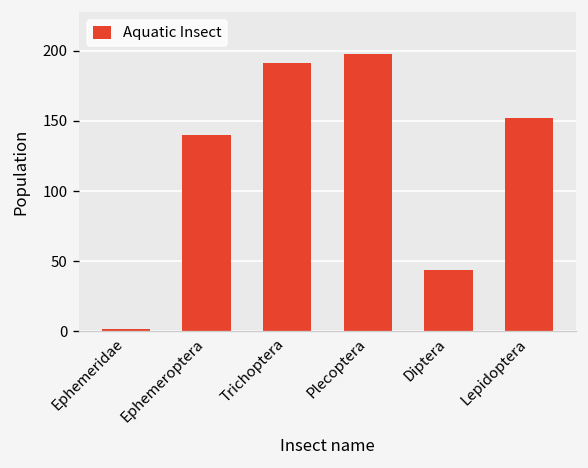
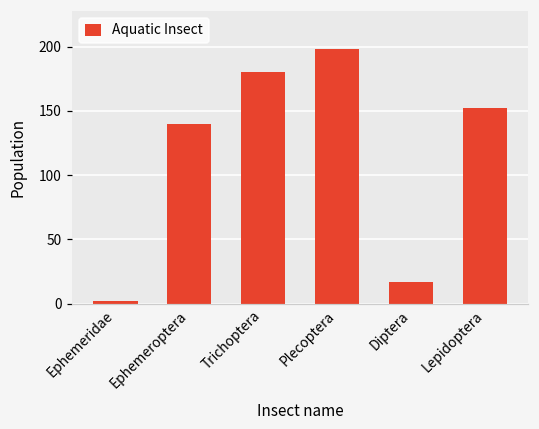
  {
    "Ephemeroptera": 140,
-   "Trichoptera": 191,
+   "Trichoptera": 180,
    "Plecoptera": 198,
-   "Diptera": 44,
+   "Diptera": 17,
    "Lepidoptera": 152
  }
